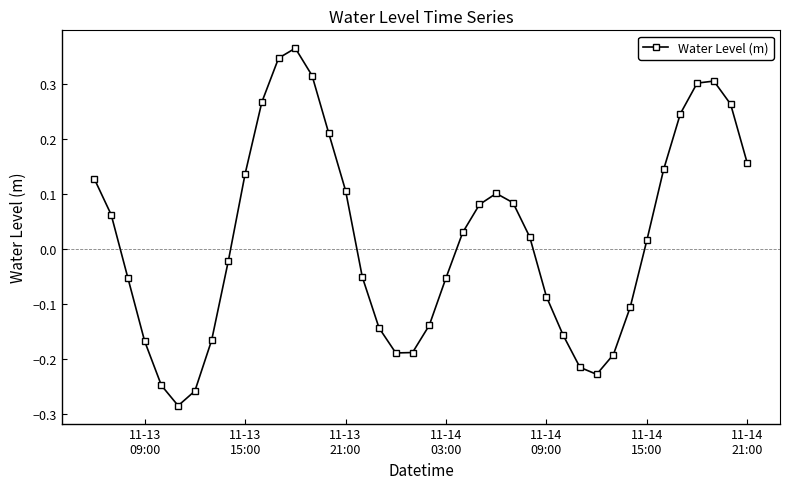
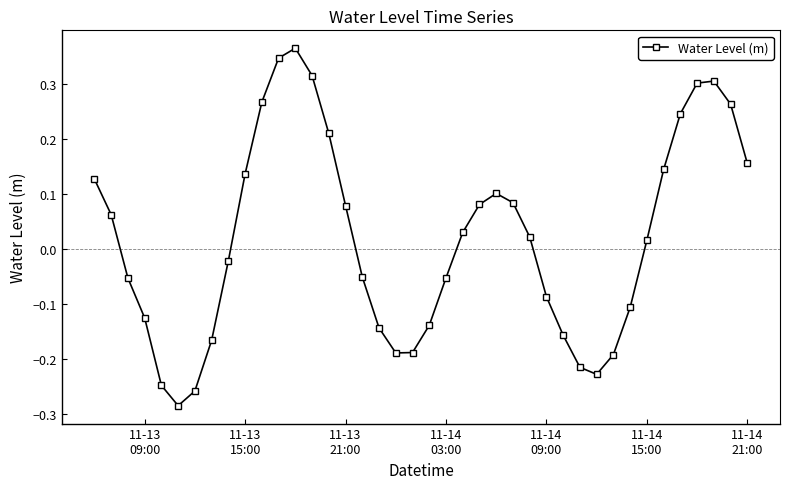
  {
-   "11-13 09:00": -0.17,
+   "11-13 09:00": -0.13,
    "11-13 15:00": 0.14,
-   "11-13 21:00": 0.11,
+   "11-13 21:00": 0.08,
    "11-14 03:00": -0.05,
    "11-14 09:00": -0.09,
    "11-14 15:00": 0.02,
    "11-14 21:00": 0.16
  }
